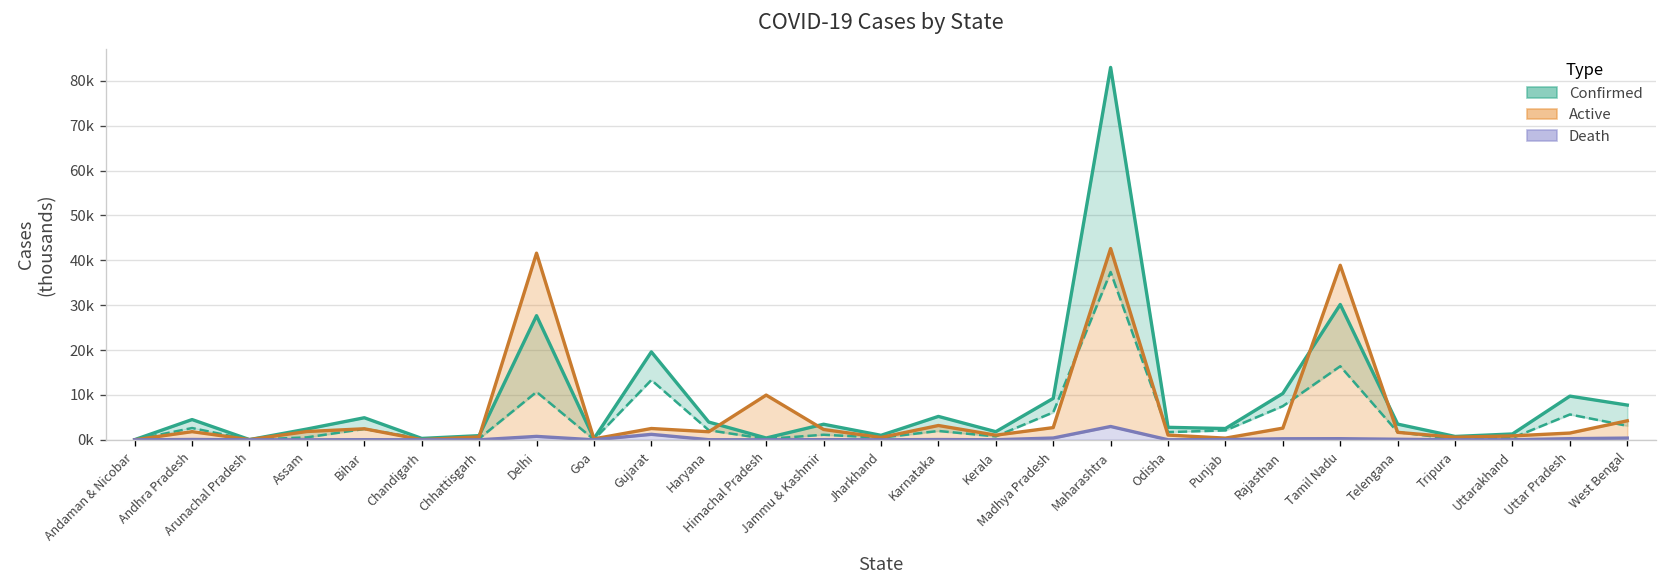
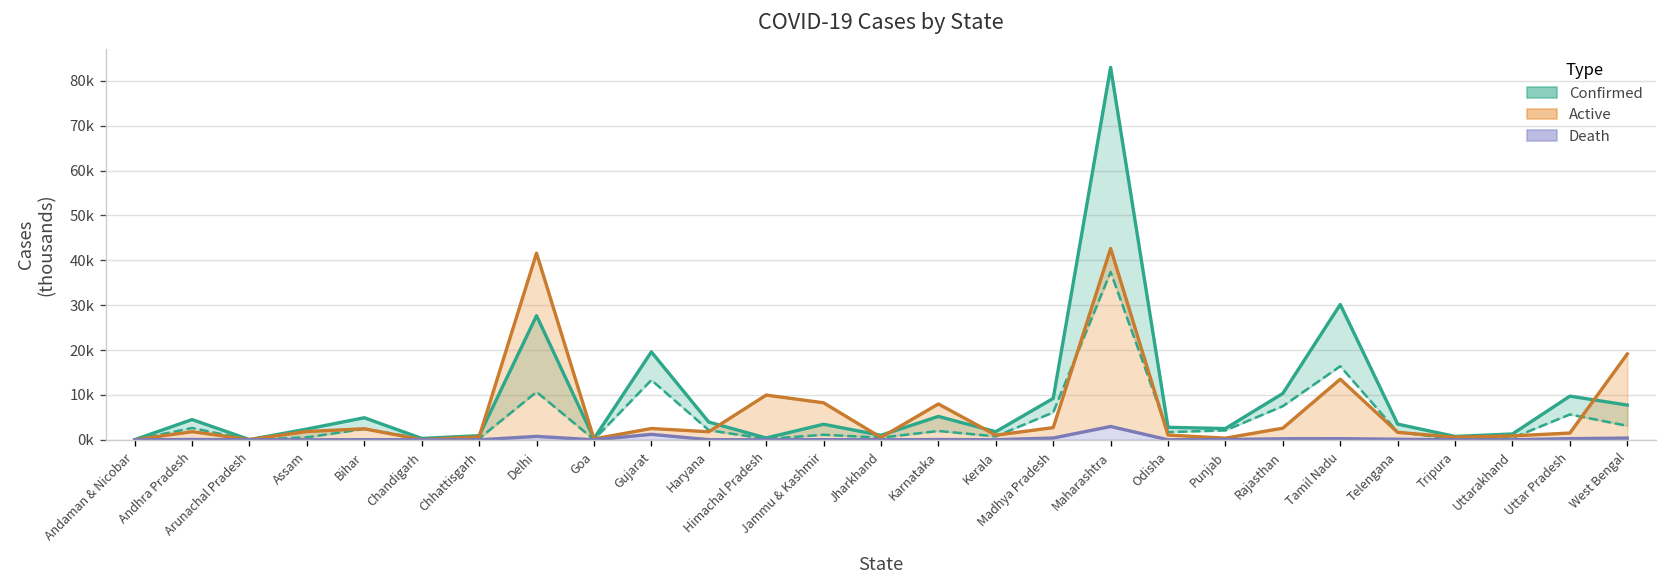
  {
    "Active": {
      "Andhra Pradesh": 2000,
      "Delhi": 42000,
      "Gujarat": 3000,
      "Himachal Pradesh": 10000,
-     "Jammu & Kashmir": 2000,
-     "Karnataka": 3000,
+     "Jammu & Kashmir": 8000,
+     "Karnataka": 8000,
      "Madhya Pradesh": 3000,
      "Maharashtra": 43000,
      "Rajasthan": 3000,
-     "Tamil Nadu": 39000,
+     "Tamil Nadu": 14000,
      "Uttar Pradesh": 2000,
-     "West Bengal": 4000
+     "West Bengal": 19000
    }
  }
